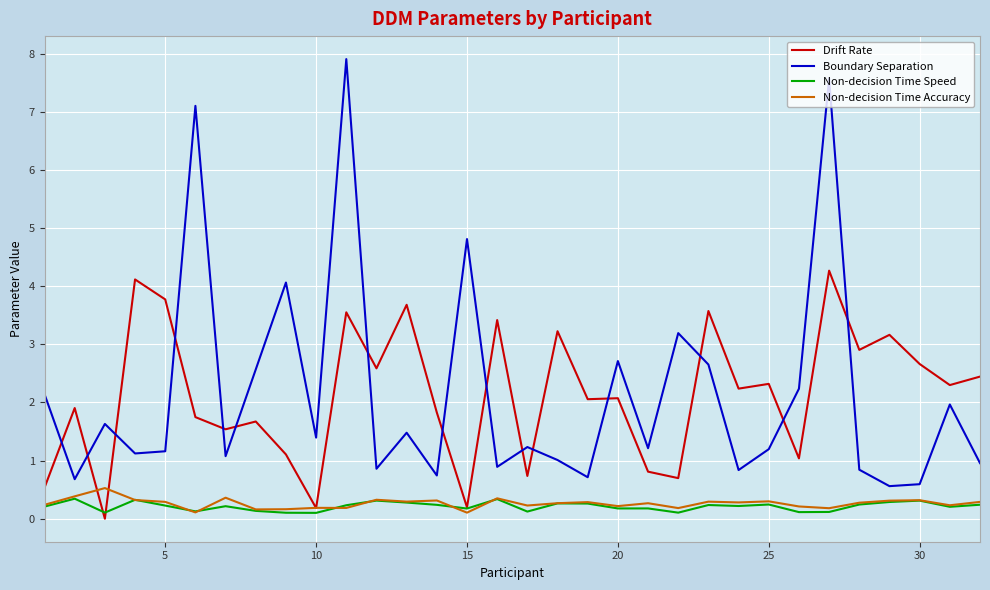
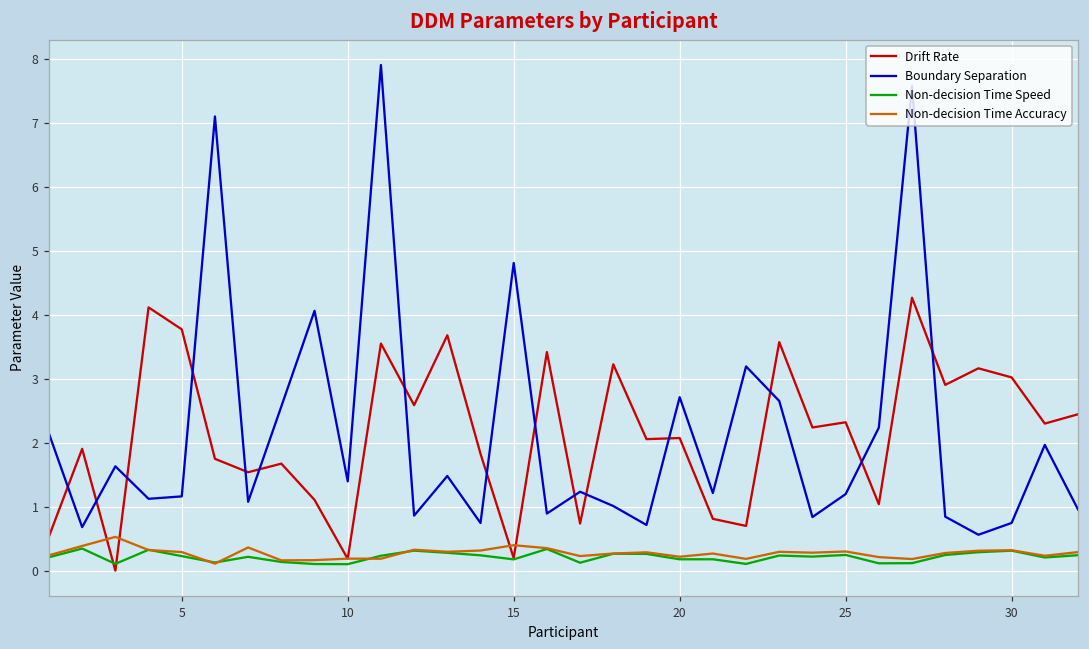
  {
    "Drift Rate": {
      "5": 3.8,
      "20": 2.1,
      "25": 2.3,
-     "30": 2.7
+     "30": 3.0
    },
    "Boundary Separation": {
      "5": 1.2,
      "10": 1.4,
      "15": 4.8,
      "20": 2.7,
      "25": 1.2,
-     "30": 0.6
+     "30": 0.7
    },
    "Non-decision Time Speed": {
      "5": 0.2,
      "10": 0.1,
      "25": 0.2
    },
    "Non-decision Time Accuracy": {
      "5": 0.3,
-     "15": 0.1,
+     "15": 0.4,
      "25": 0.3
    }
  }
